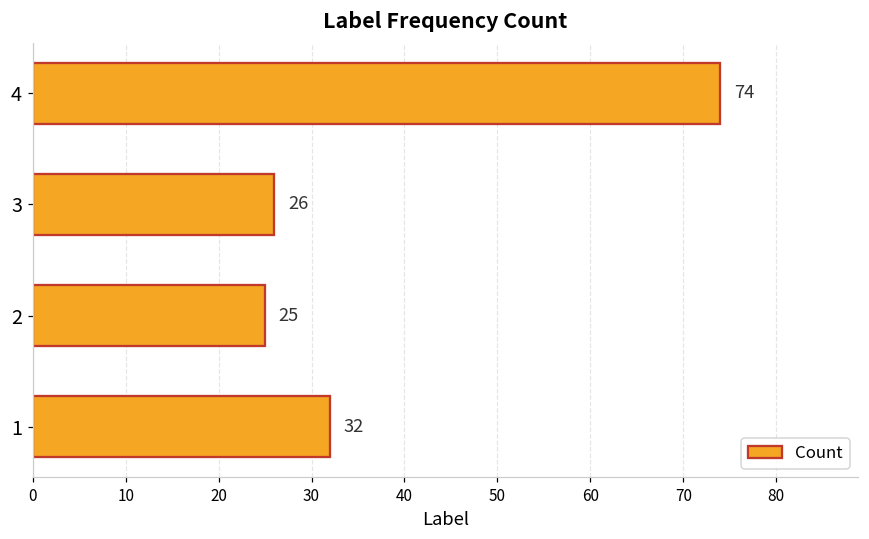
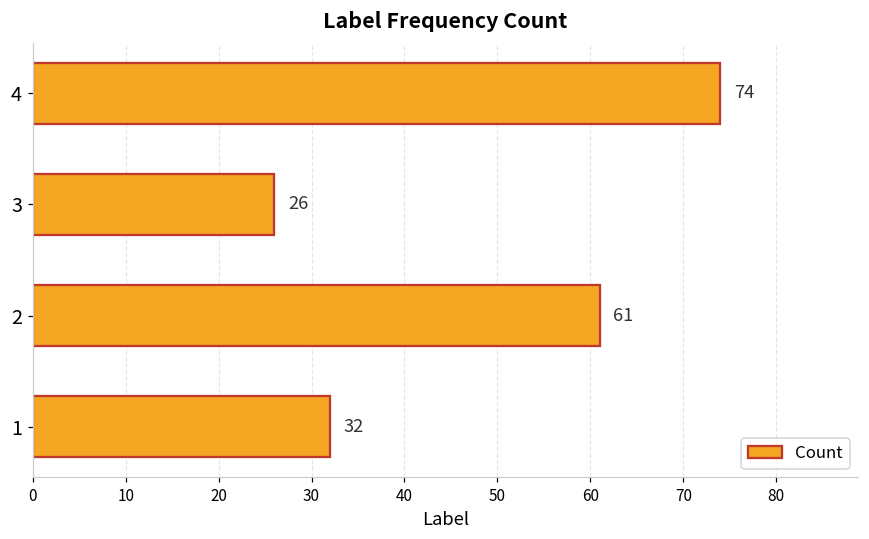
  {
    "4": 74,
    "3": 26,
-   "2": 25,
+   "2": 61,
    "1": 32
  }
